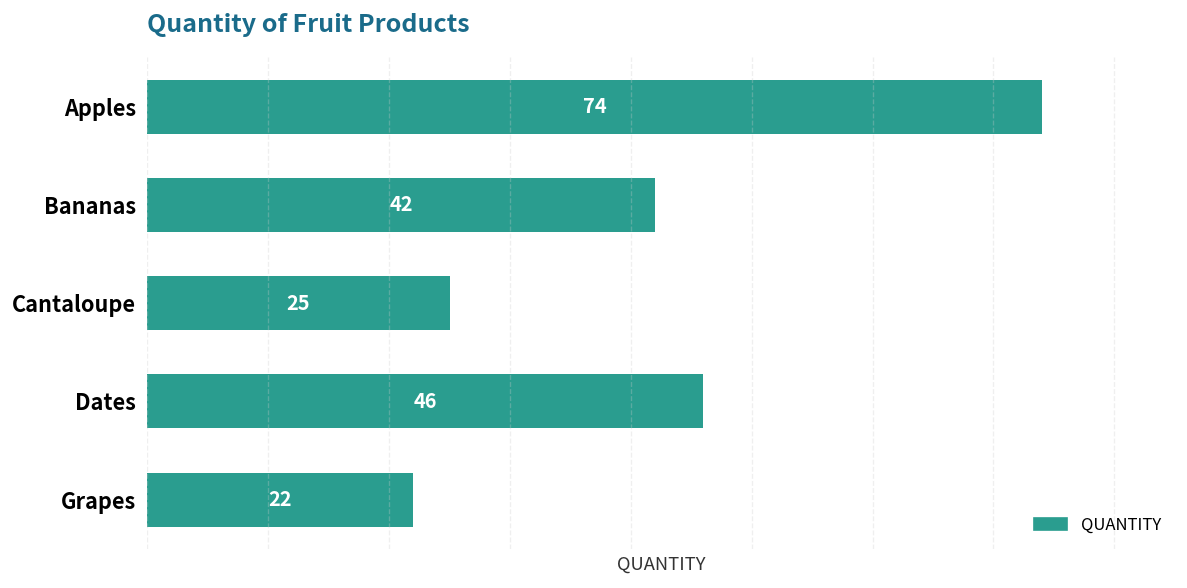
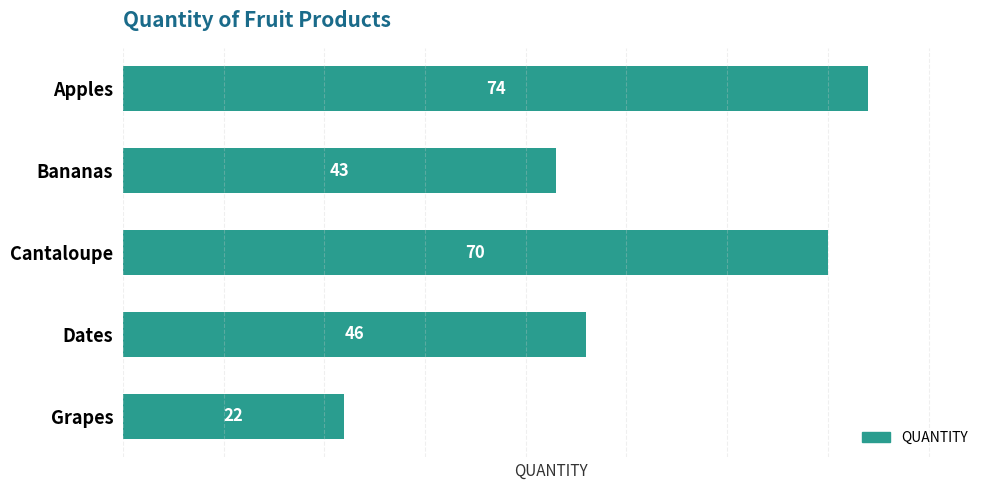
  {
    "Apples": 74,
-   "Bananas": 42,
-   "Cantaloupe": 25,
+   "Bananas": 43,
+   "Cantaloupe": 70,
    "Dates": 46,
    "Grapes": 22
  }
